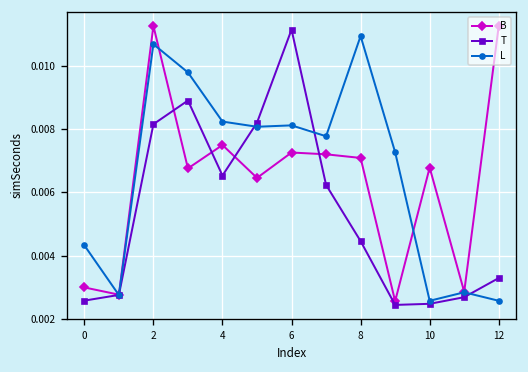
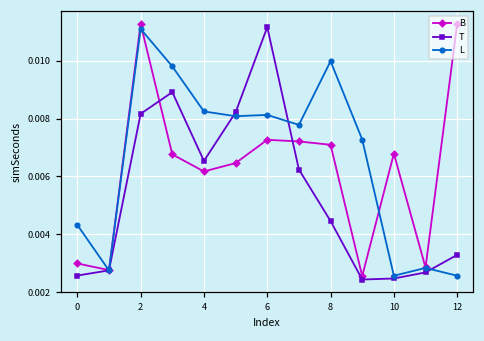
  {
    "B": {
      "0": 0.0030,
      "2": 0.0113,
-     "4": 0.0075,
+     "4": 0.0062,
      "6": 0.0073,
      "8": 0.0071,
      "10": 0.0068
    },
    "T": {
      "0": 0.0026,
      "2": 0.0082,
      "4": 0.0065,
      "6": 0.0112,
      "8": 0.0045,
      "12": 0.0033
    },
    "L": {
      "0": 0.0043,
-     "2": 0.0107,
+     "2": 0.0111,
      "4": 0.0082,
      "6": 0.0081,
-     "8": 0.0110,
+     "8": 0.0100,
      "12": 0.0026
    }
  }
